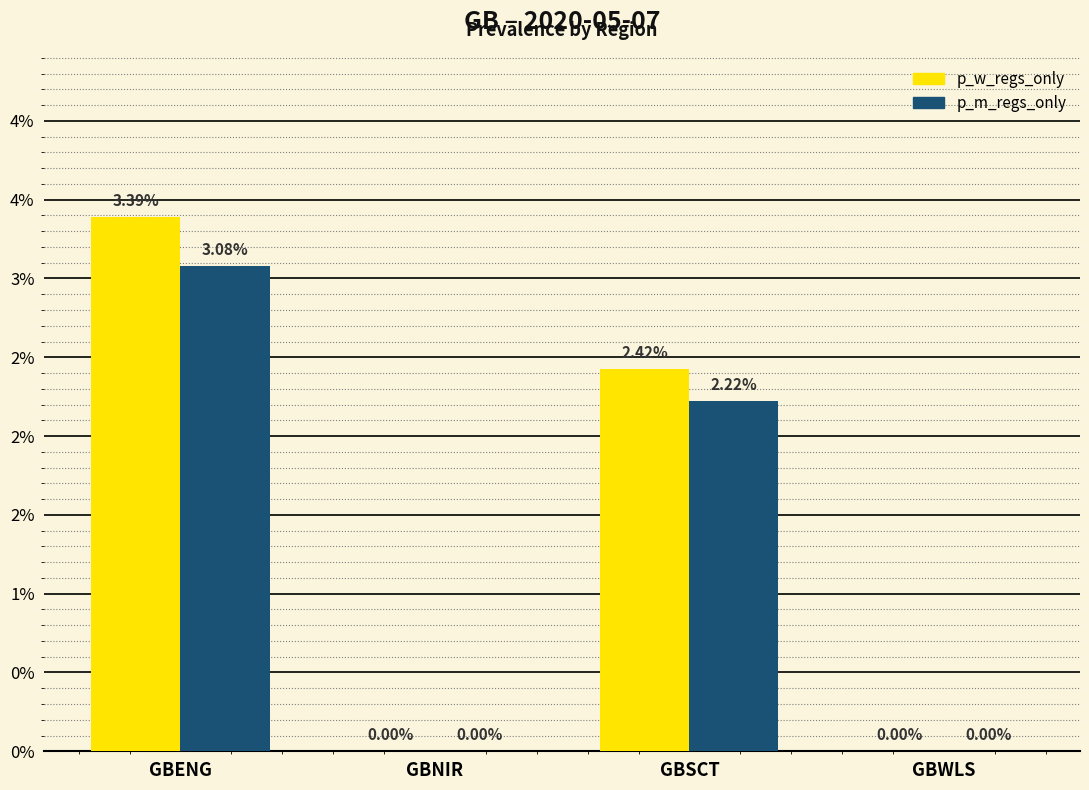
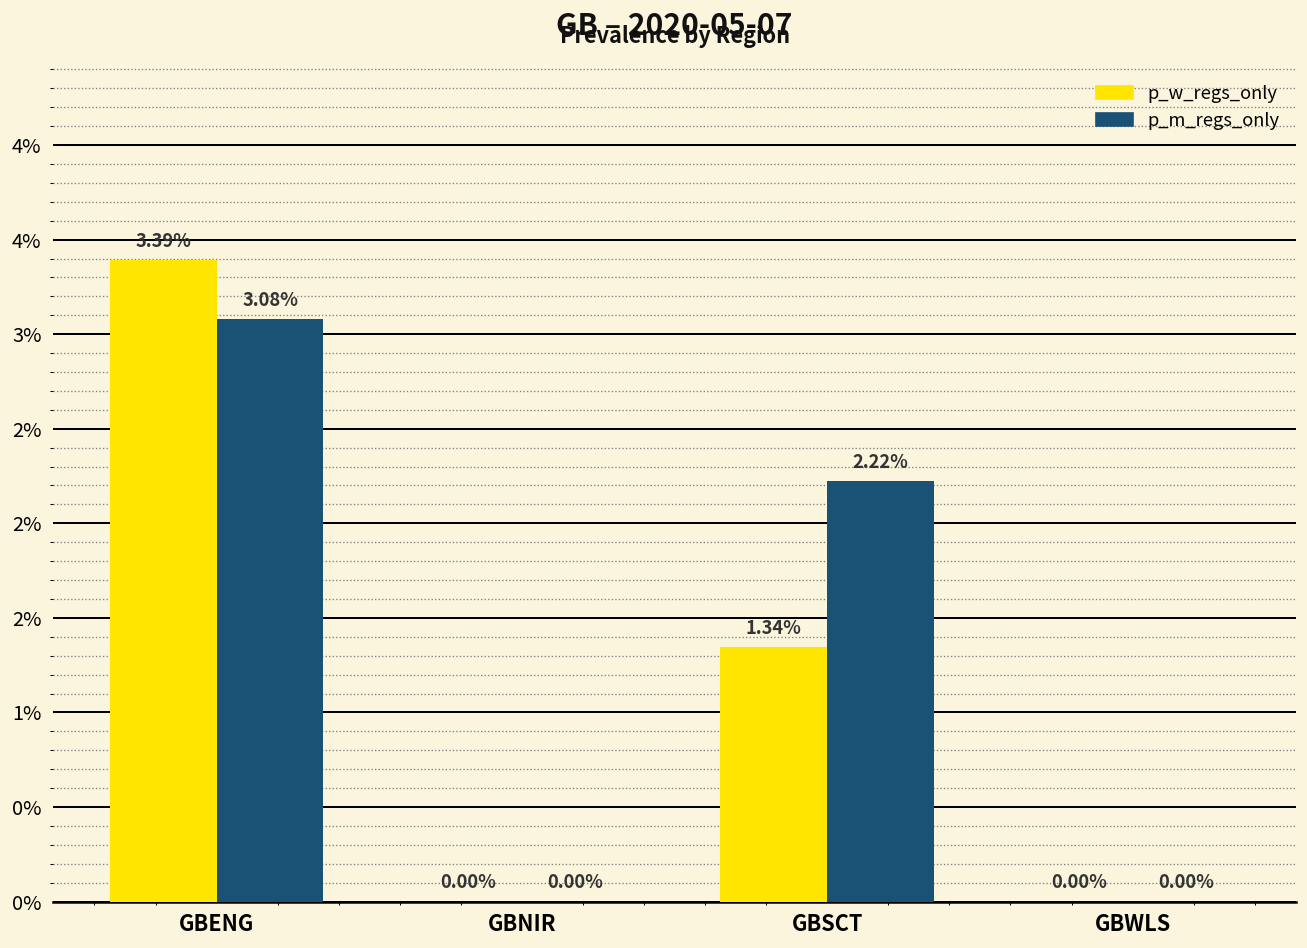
  {
    "p_w_regs_only": {
      "GBENG": "3.39%",
      "GBNIR": "0.00%",
-     "GBSCT": "2.42%",
+     "GBSCT": "1.34%",
      "GBWLS": "0.00%"
    },
    "p_m_regs_only": {
      "GBENG": "3.08%",
      "GBNIR": "0.00%",
      "GBSCT": "2.22%",
      "GBWLS": "0.00%"
    }
  }
